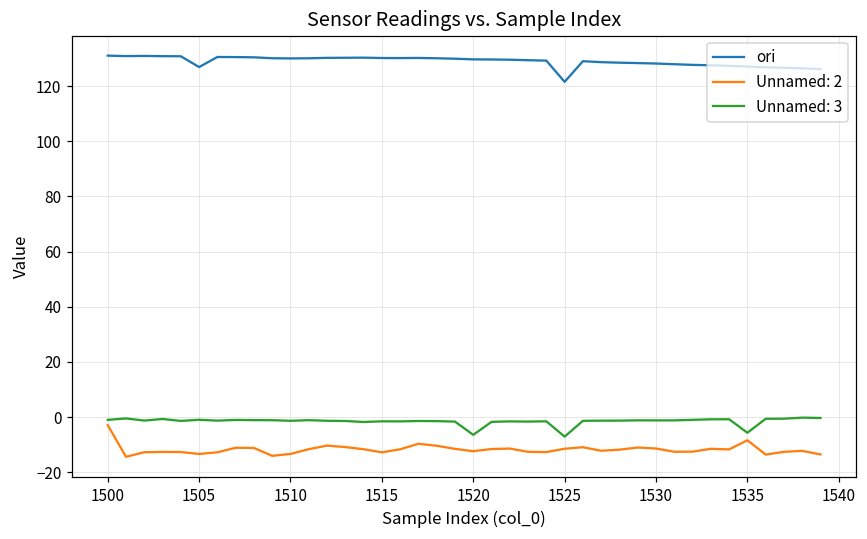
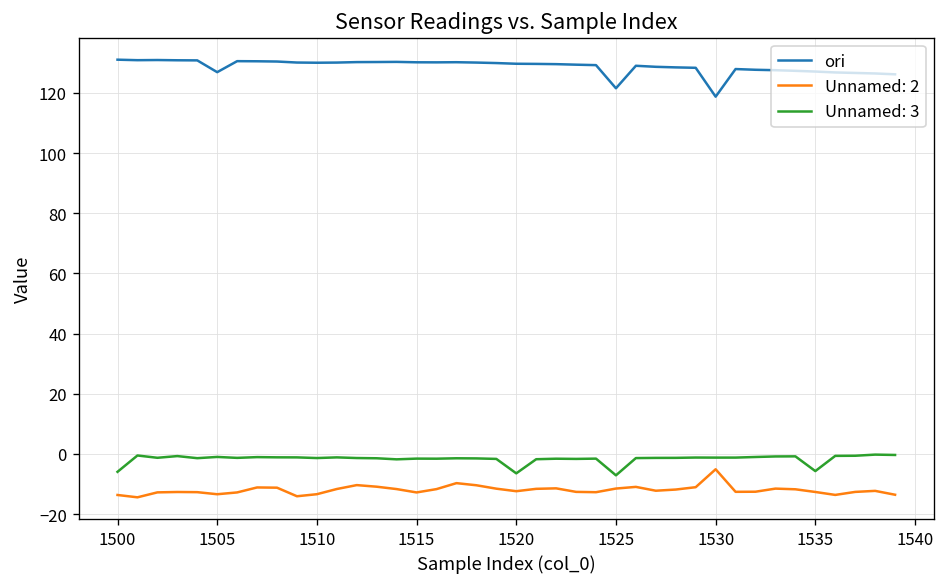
  {
    "ori": {
      "1500": 131,
      "1505": 127,
      "1510": 130,
      "1515": 130,
      "1520": 130,
      "1525": 122,
-     "1530": 128
+     "1530": 119
    },
    "Unnamed: 2": {
-     "1500": -3,
+     "1500": -14,
      "1505": -13,
      "1510": -13,
      "1515": -13,
      "1520": -12,
      "1525": -11,
-     "1530": -11,
-     "1535": -8
+     "1530": -5,
+     "1535": -13
    },
    "Unnamed: 3": {
-     "1500": -1,
+     "1500": -6,
      "1505": -1,
      "1510": -1,
      "1515": -2,
      "1520": -6,
      "1525": -7,
      "1530": -1,
      "1535": -6
    }
  }
